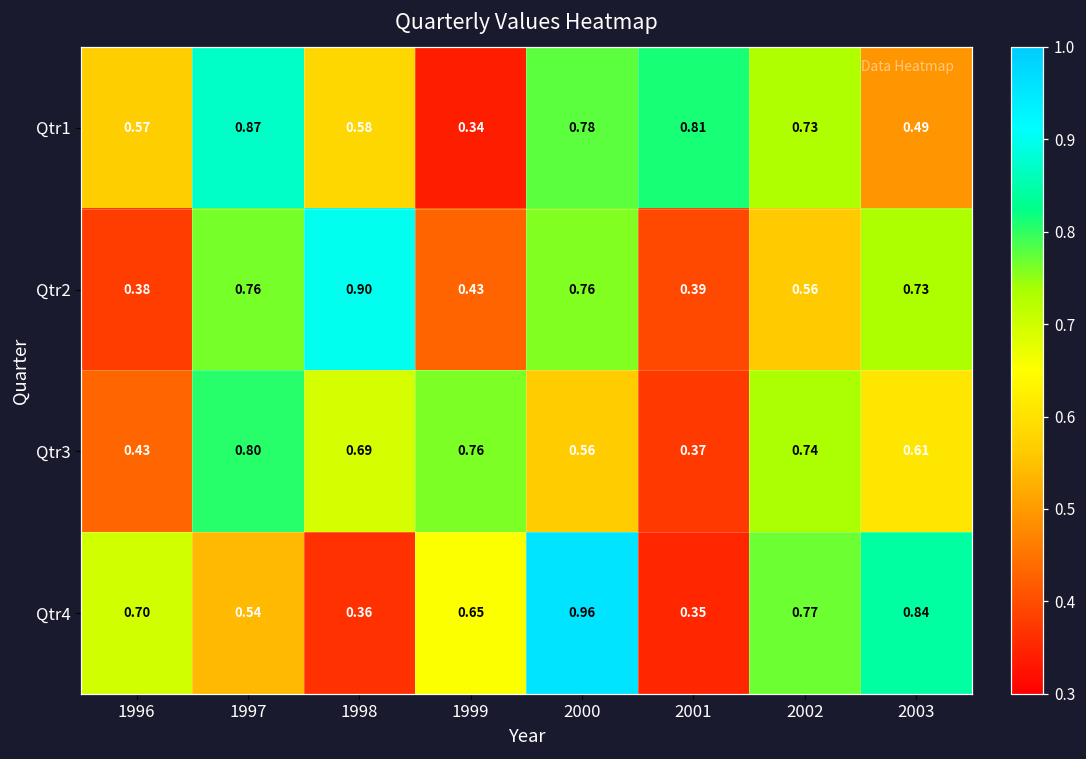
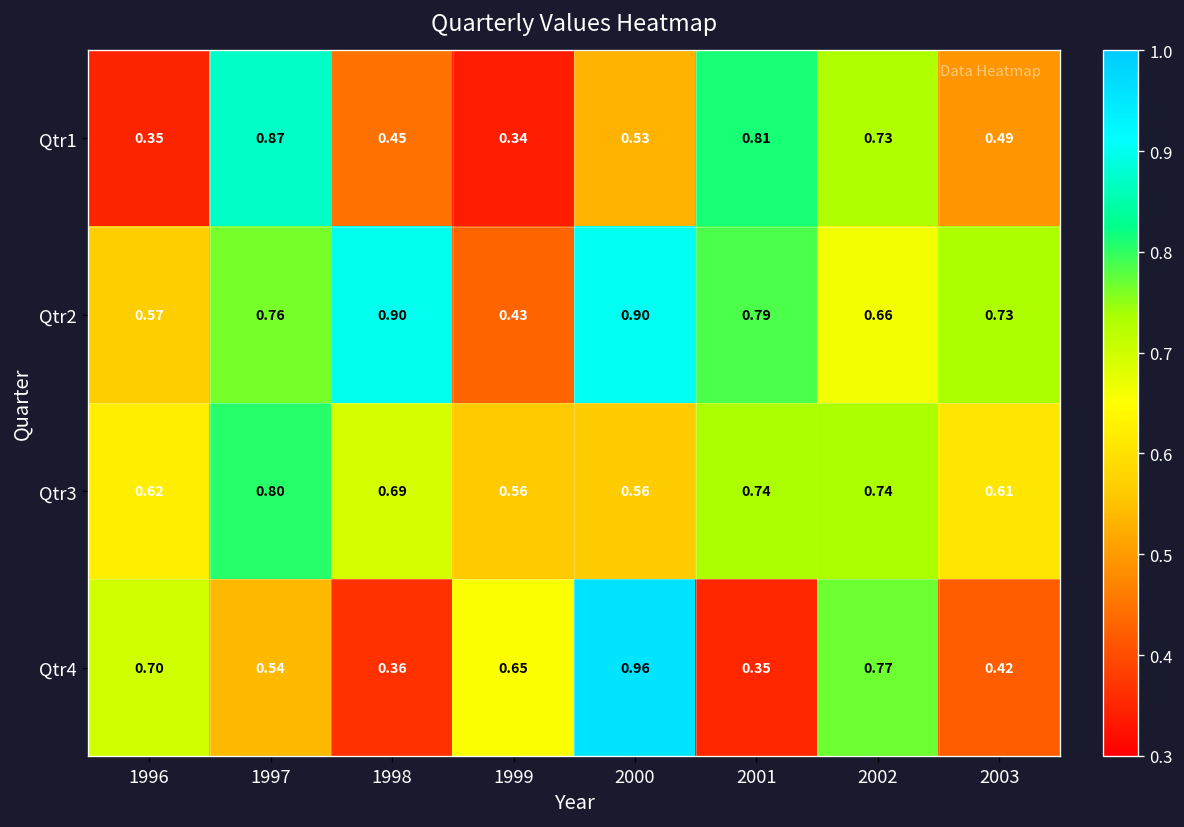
  {
    "Qtr1": {
-     "1996": 0.57,
+     "1996": 0.35,
      "1997": 0.87,
-     "1998": 0.58,
+     "1998": 0.45,
      "1999": 0.34,
-     "2000": 0.78,
+     "2000": 0.53,
      "2001": 0.81,
      "2002": 0.73
    },
    "Qtr2": {
-     "1996": 0.38,
+     "1996": 0.57,
      "1997": 0.76,
      "1998": 0.90,
      "1999": 0.43,
-     "2000": 0.76,
-     "2001": 0.39,
-     "2002": 0.56,
+     "2000": 0.90,
+     "2001": 0.79,
+     "2002": 0.66,
      "2003": 0.73
    },
    "Qtr3": {
-     "1996": 0.43,
+     "1996": 0.62,
      "1997": 0.80,
      "1998": 0.69,
-     "1999": 0.76,
+     "1999": 0.56,
      "2000": 0.56,
-     "2001": 0.37,
+     "2001": 0.74,
      "2002": 0.74,
      "2003": 0.61
    },
    "Qtr4": {
      "1996": 0.70,
      "1997": 0.54,
      "1998": 0.36,
      "1999": 0.65,
      "2000": 0.96,
      "2001": 0.35,
      "2002": 0.77,
-     "2003": 0.84
+     "2003": 0.42
    }
  }
